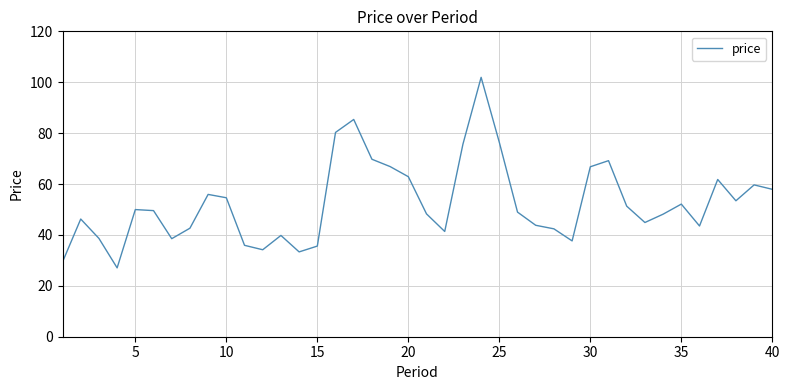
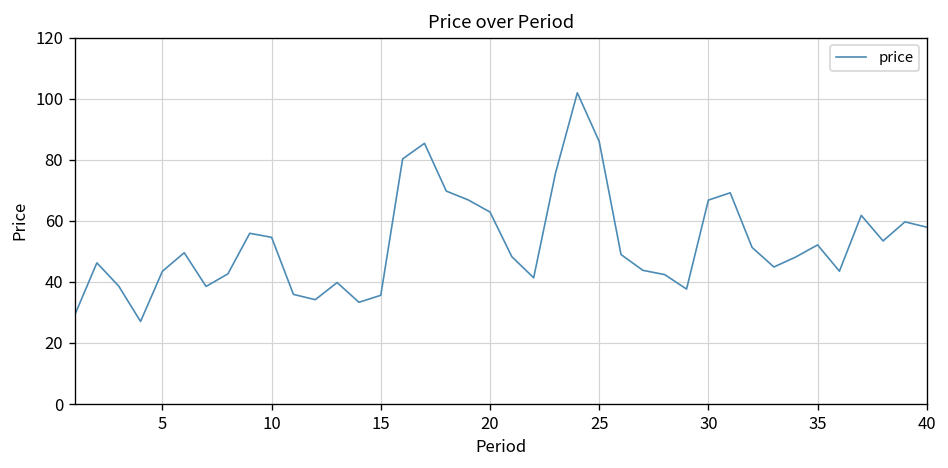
  {
-   "5": 50,
+   "5": 43,
    "10": 55,
    "15": 36,
    "20": 63,
-   "25": 76,
+   "25": 86,
    "30": 67,
    "35": 52,
    "40": 58
  }
